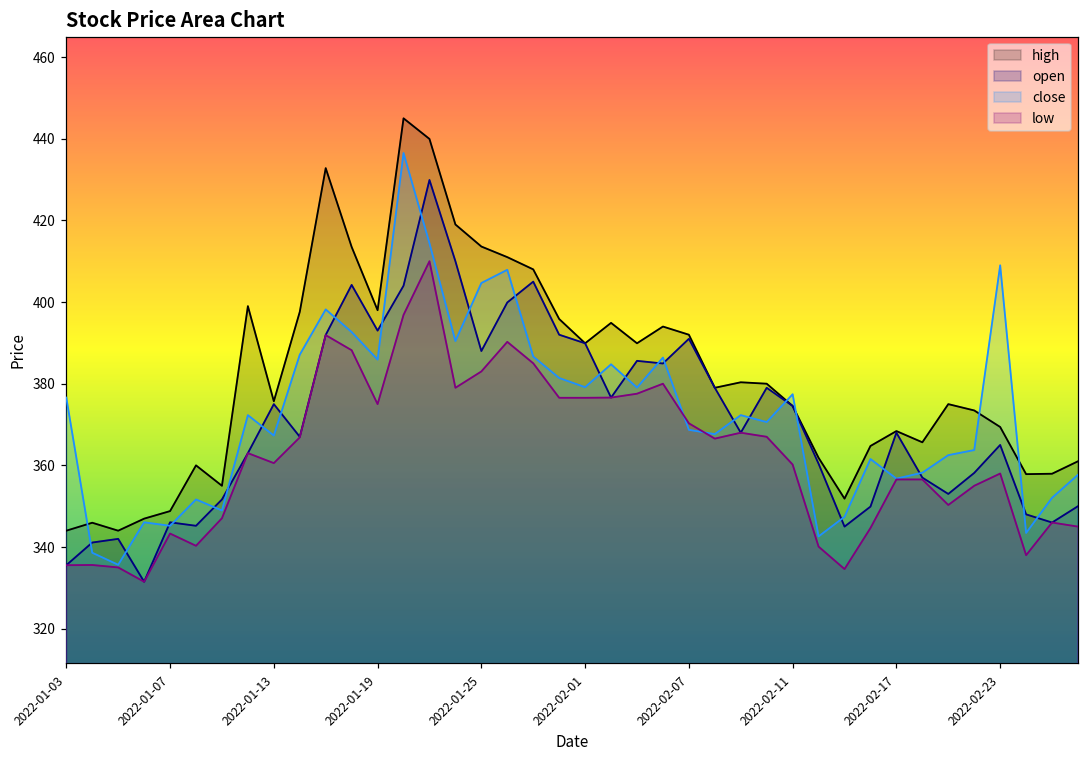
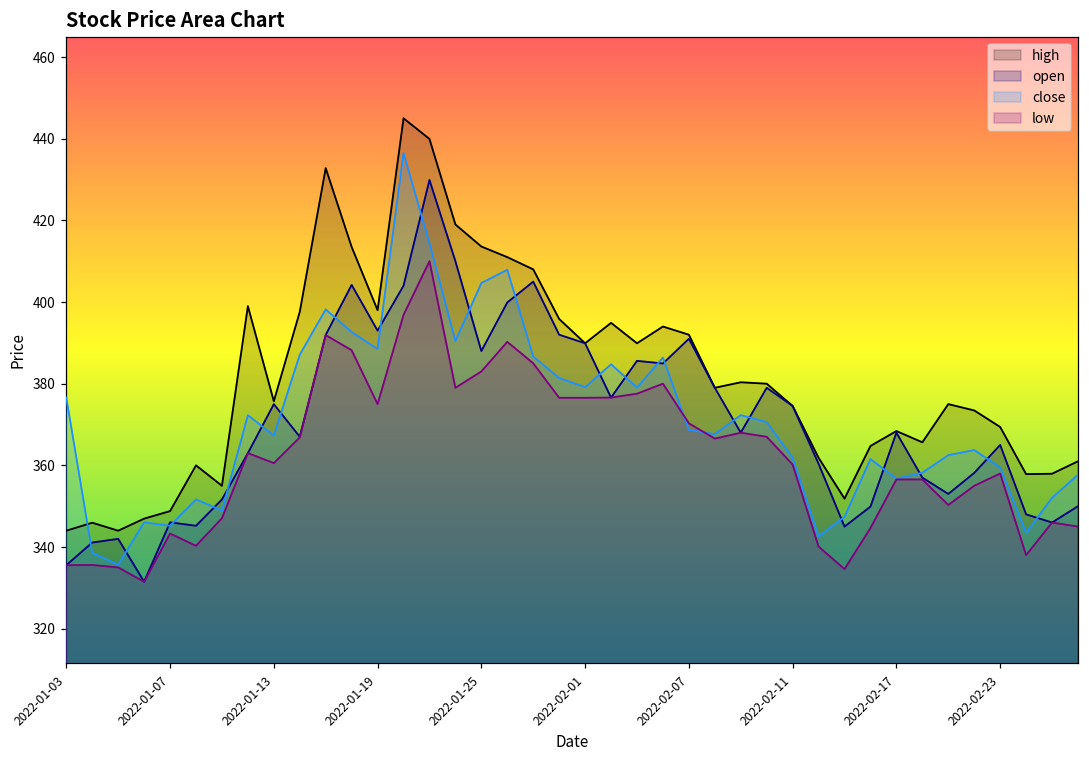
  {
    "close": {
      "2022-01-03": 377,
      "2022-01-07": 345,
      "2022-01-13": 367,
-     "2022-01-19": 386,
+     "2022-01-19": 389,
      "2022-01-25": 405,
      "2022-02-01": 379,
      "2022-02-07": 369,
-     "2022-02-11": 377,
-     "2022-02-23": 409
+     "2022-02-11": 362,
+     "2022-02-23": 360
    }
  }
